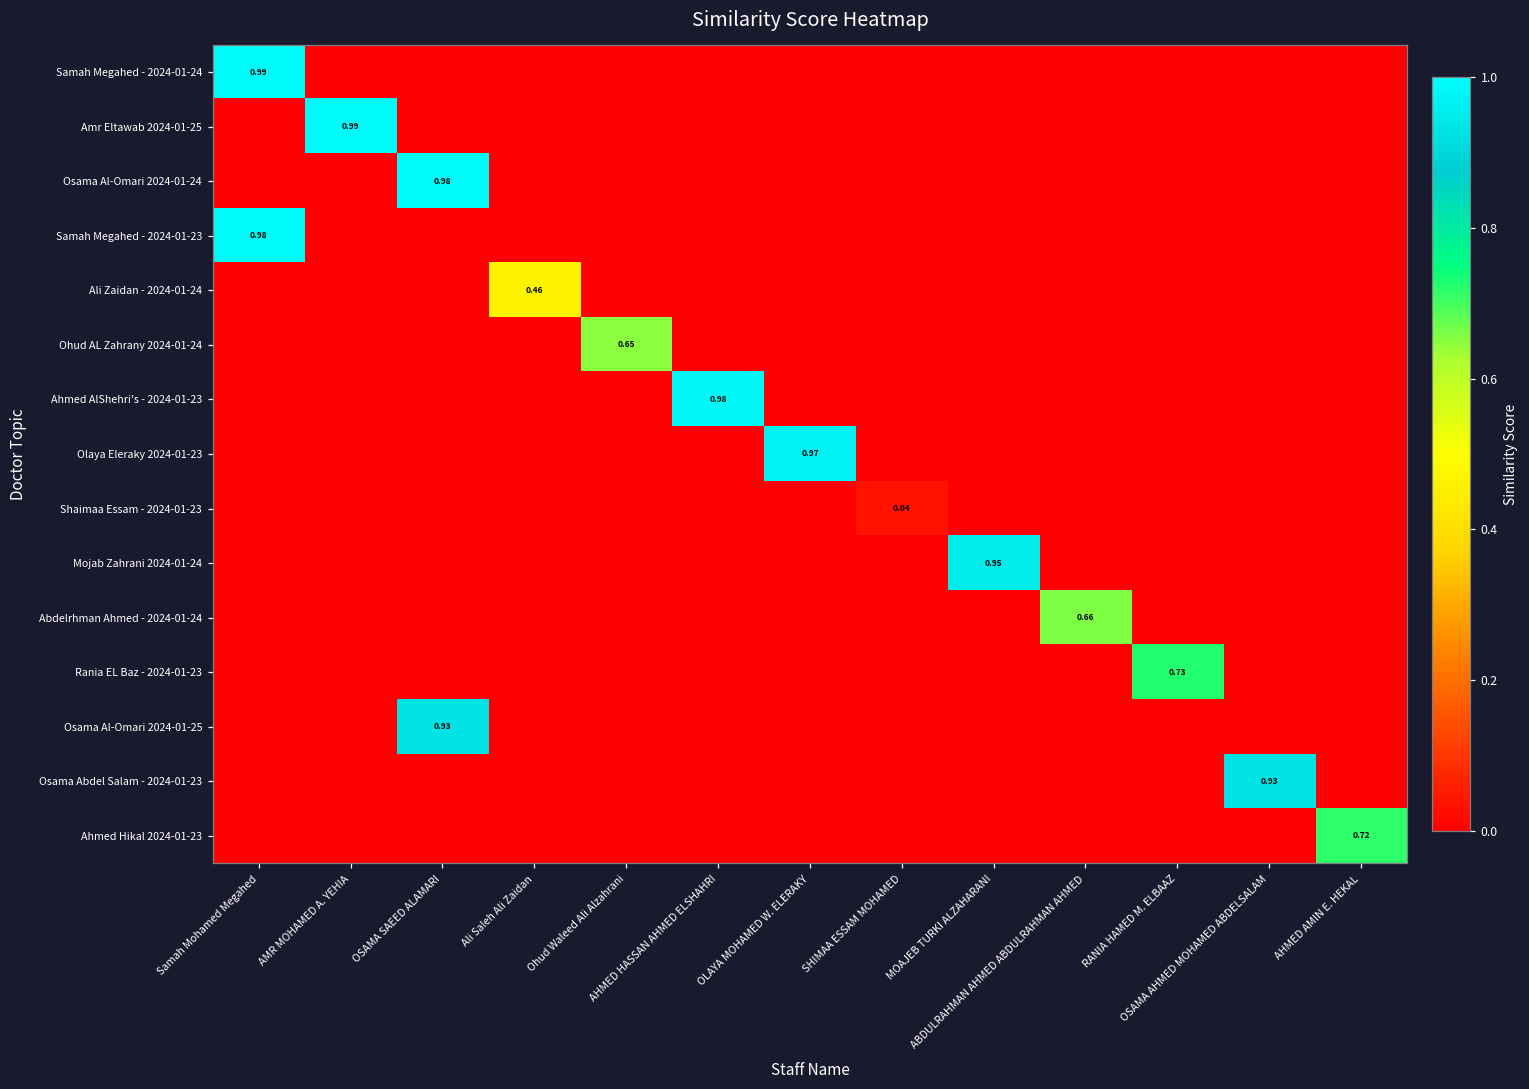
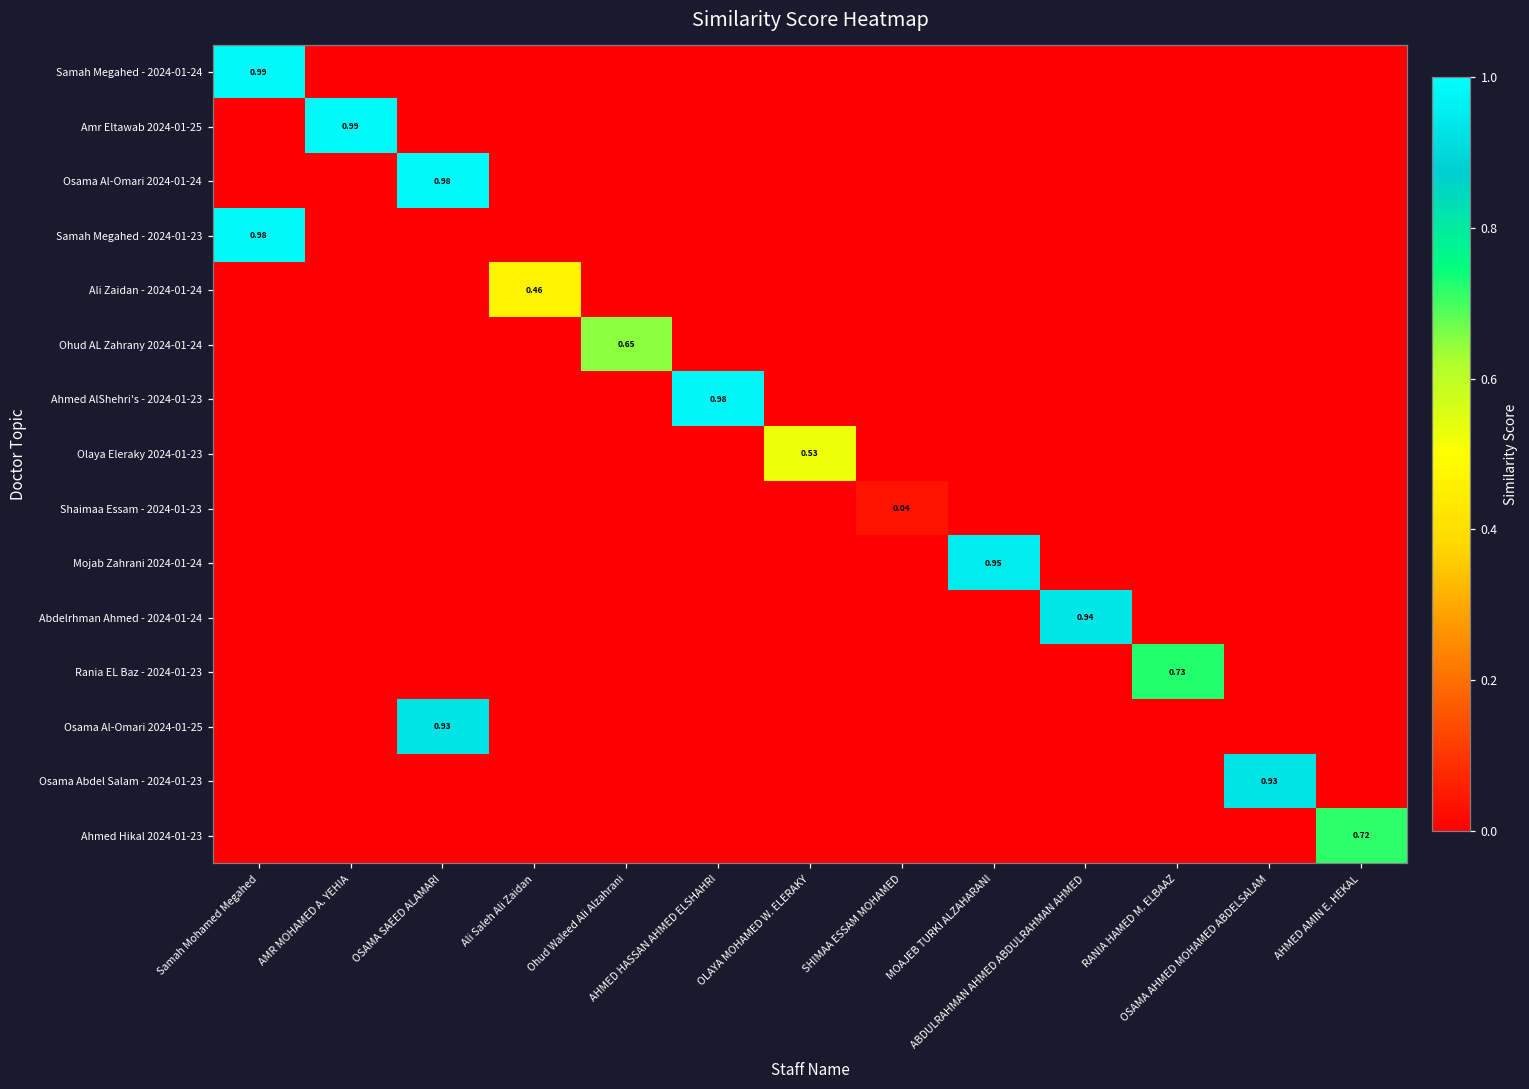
  {
    "Samah Megahed - 2024-01-24": {
      "Samah Mohamed Megahed": 0.99
    },
    "Amr Eltawab 2024-01-25": {
      "AMR MOHAMED A. YEHIA": 0.99
    },
    "Osama Al-Omari 2024-01-24": {
      "OSAMA SAEED ALAMARI": 0.98
    },
    "Samah Megahed - 2024-01-23": {
      "Samah Mohamed Megahed": 0.98
    },
    "Ali Zaidan - 2024-01-24": {
      "Ali Saleh Ali Zaidan": 0.46
    },
    "Ohud AL Zahrany 2024-01-24": {
      "Ohud Waleed Ali Alzahrani": 0.65
    },
    "Ahmed AlShehri's - 2024-01-23": {
      "AHMED HASSAN AHMED ELSHAHRI": 0.98
    },
    "Olaya Eleraky 2024-01-23": {
-     "OLAYA MOHAMED W. ELERAKY": 0.97
+     "OLAYA MOHAMED W. ELERAKY": 0.53
    },
    "Shaimaa Essam - 2024-01-23": {
      "SHIMAA ESSAM MOHAMED": 0.04
    },
    "Mojab Zahrani 2024-01-24": {
      "MOAJEB TURKI ALZAHARANI": 0.95
    },
    "Abdelrhman Ahmed - 2024-01-24": {
-     "ABDULRAHMAN AHMED ABDULRAHMAN AHMED": 0.66
+     "ABDULRAHMAN AHMED ABDULRAHMAN AHMED": 0.94
    },
    "Rania EL Baz - 2024-01-23": {
      "RANIA HAMED M. ELBAAZ": 0.73
    },
    "Osama Al-Omari 2024-01-25": {
      "OSAMA SAEED ALAMARI": 0.93
    },
    "Osama Abdel Salam - 2024-01-23": {
      "OSAMA AHMED MOHAMED ABDELSALAM": 0.93
    },
    "Ahmed Hikal 2024-01-23": {
      "AHMED AMIN E. HEKAL": 0.72
    }
  }
